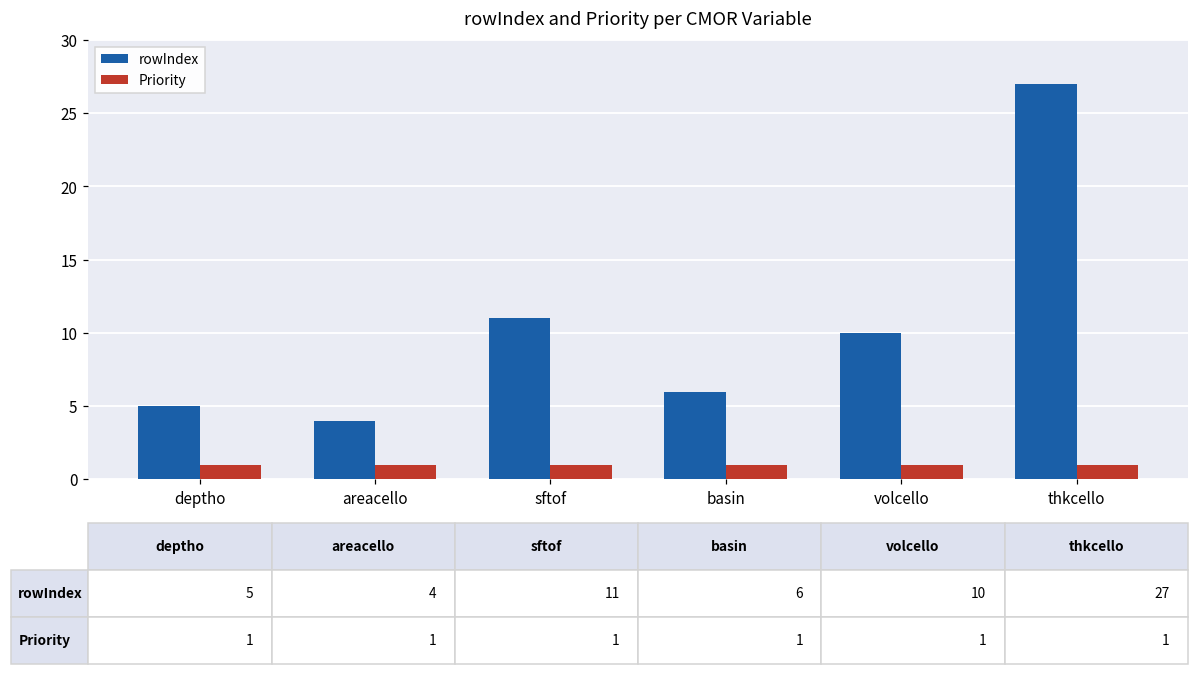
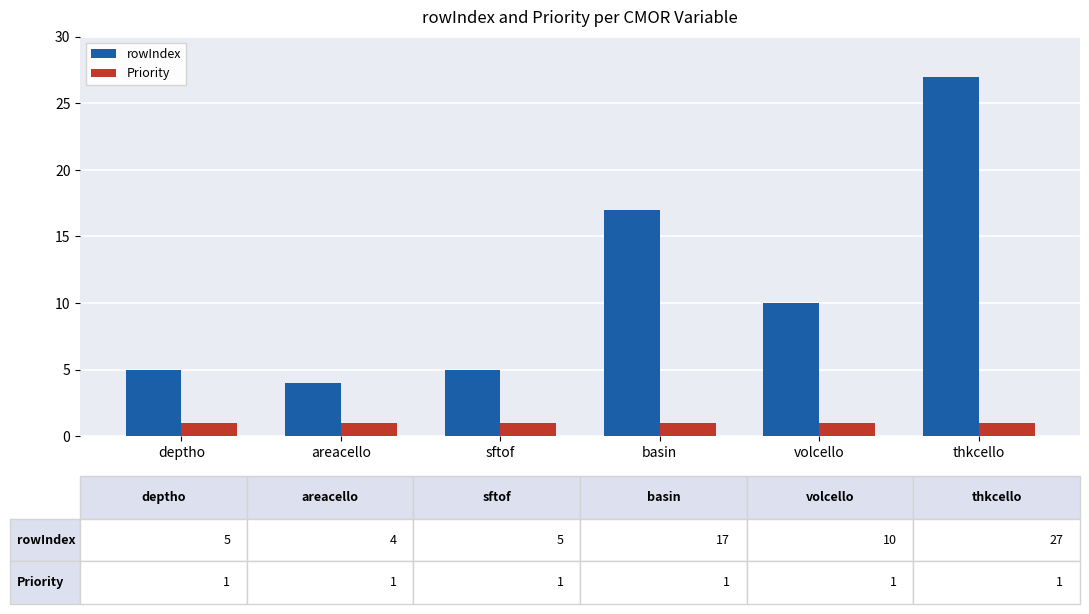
  {
    "rowIndex": {
-     "sftof": 11,
-     "basin": 6
+     "sftof": 5,
+     "basin": 17
    },
    "Priority": {
      "deptho": 1.0,
      "areacello": 1.0,
      "sftof": 1.0,
      "basin": 1.0,
      "volcello": 1.0,
      "thkcello": 1.0
    }
  }
